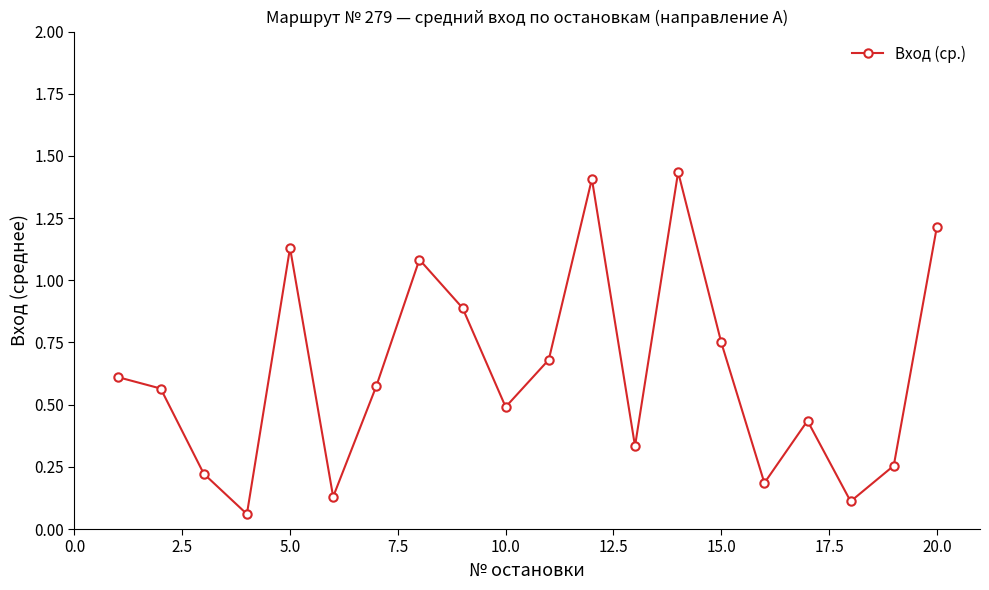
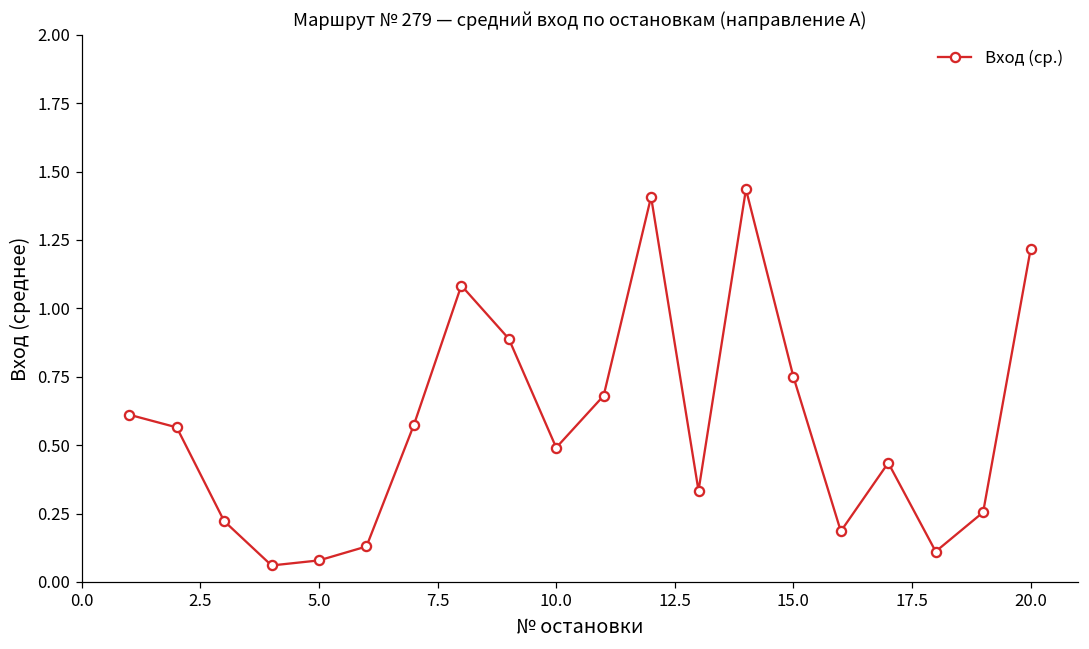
  {
-   "5.0": 1.13,
+   "5.0": 0.08,
    "10.0": 0.49,
    "15.0": 0.75,
    "20.0": 1.22
  }
